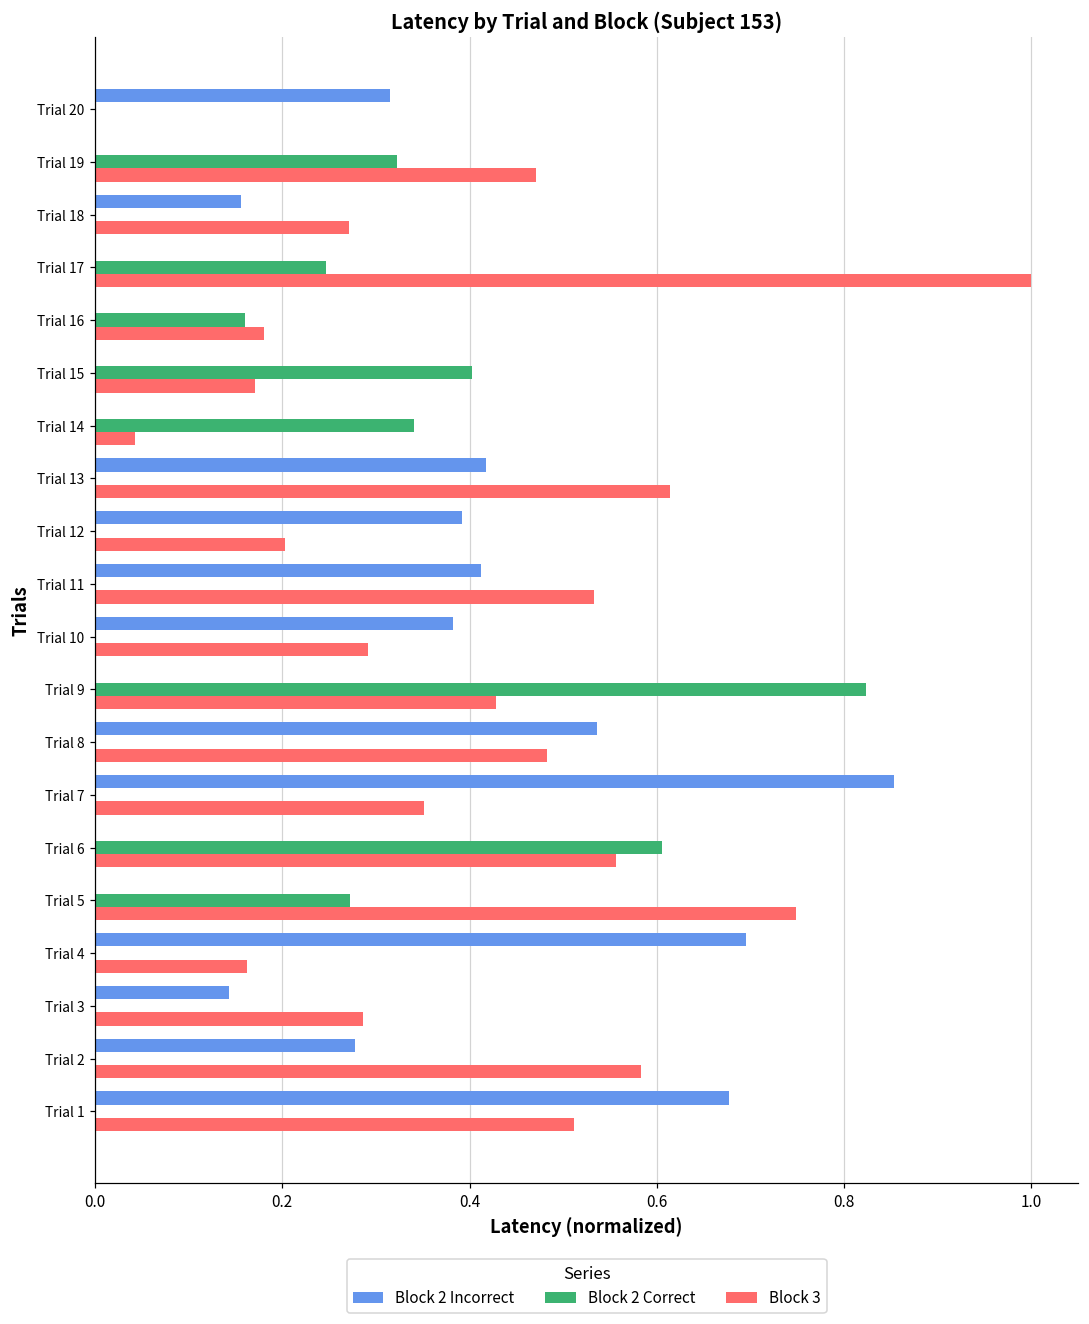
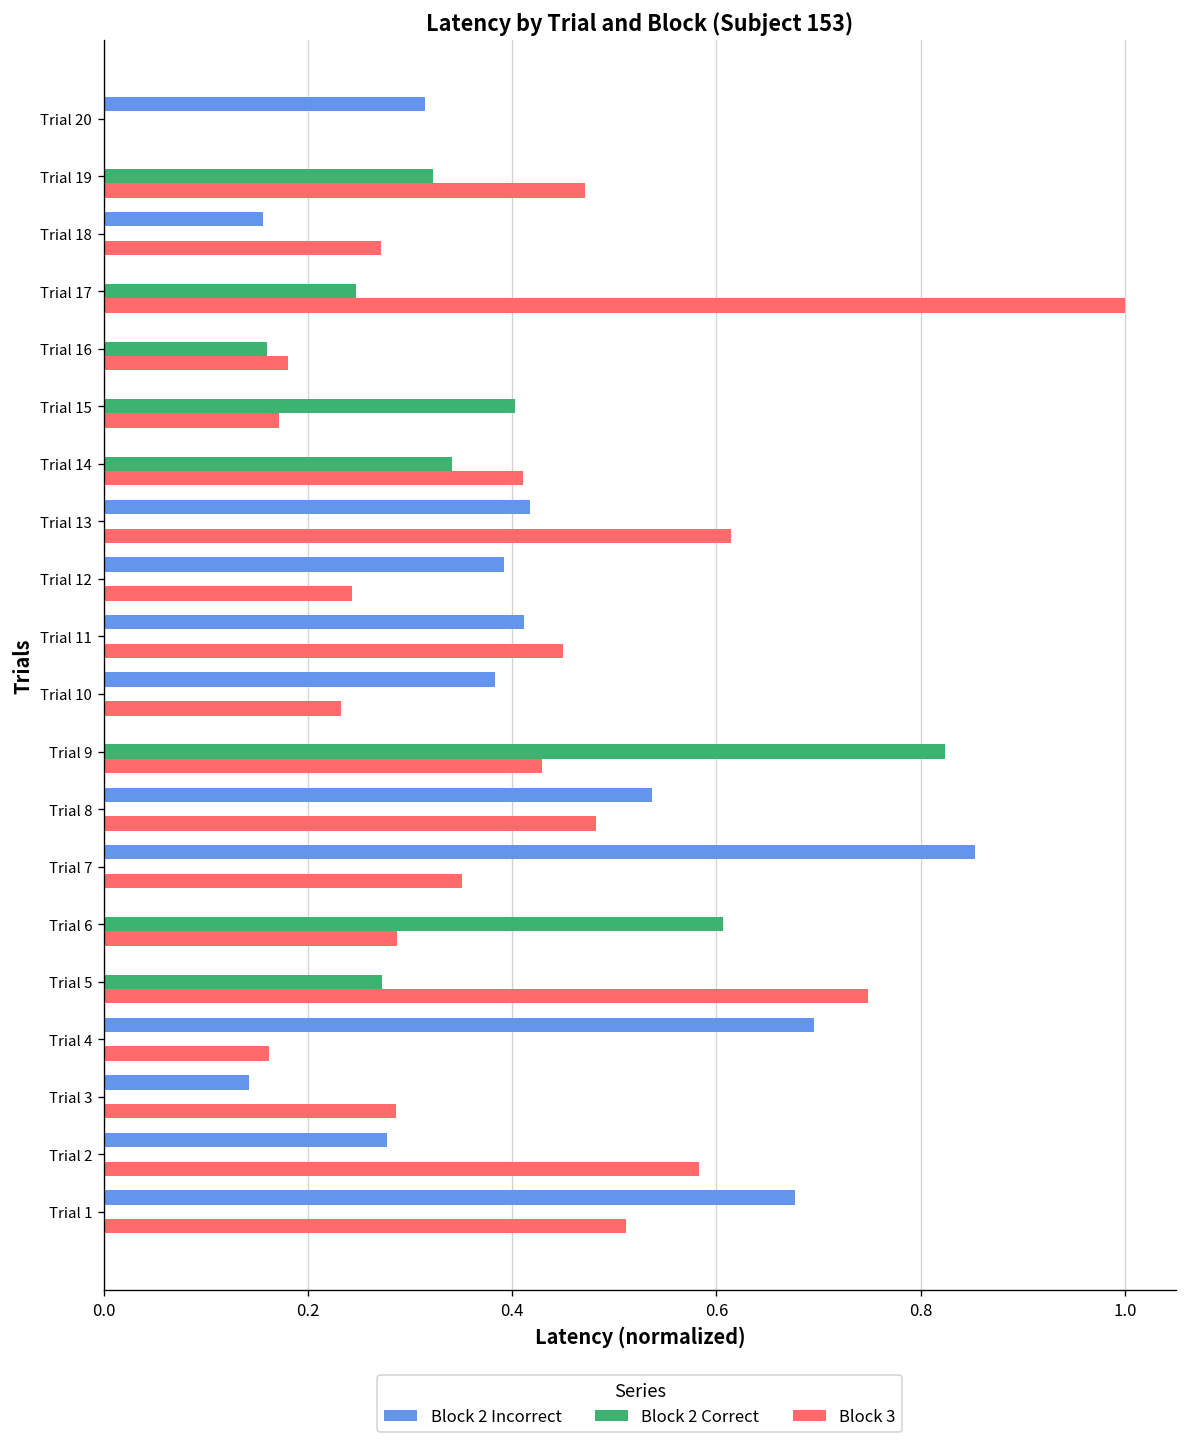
  {
    "Block 2 Incorrect": {
      "Trial 20": 0.31,
      "Trial 19": 0.00,
      "Trial 18": 0.16,
      "Trial 17": 0.00,
      "Trial 16": 0.00,
      "Trial 15": 0.00,
      "Trial 14": 0.00,
      "Trial 13": 0.42,
      "Trial 12": 0.39,
      "Trial 11": 0.41,
      "Trial 10": 0.38,
      "Trial 9": 0.00,
      "Trial 8": 0.54,
      "Trial 7": 0.85,
      "Trial 6": 0.00,
      "Trial 5": 0.00,
      "Trial 4": 0.70,
      "Trial 3": 0.14,
      "Trial 2": 0.28,
      "Trial 1": 0.68
    },
    "Block 2 Correct": {
      "Trial 20": 0.00,
      "Trial 19": 0.32,
      "Trial 18": 0.00,
      "Trial 17": 0.25,
      "Trial 16": 0.16,
      "Trial 15": 0.40,
      "Trial 14": 0.34,
      "Trial 13": 0.00,
      "Trial 12": 0.00,
      "Trial 11": 0.00,
      "Trial 10": 0.00,
      "Trial 9": 0.82,
      "Trial 8": 0.00,
      "Trial 7": 0.00,
      "Trial 6": 0.61,
      "Trial 5": 0.27,
      "Trial 4": 0.00,
      "Trial 3": 0.00,
      "Trial 2": 0.00,
      "Trial 1": 0.00
    },
    "Block 3": {
      "Trial 20": 0.00,
      "Trial 19": 0.47,
      "Trial 18": 0.27,
      "Trial 17": 1.00,
      "Trial 16": 0.18,
      "Trial 15": 0.17,
-     "Trial 14": 0.04,
+     "Trial 14": 0.41,
      "Trial 13": 0.61,
-     "Trial 12": 0.20,
-     "Trial 11": 0.53,
-     "Trial 10": 0.29,
+     "Trial 12": 0.24,
+     "Trial 11": 0.45,
+     "Trial 10": 0.23,
      "Trial 9": 0.43,
      "Trial 8": 0.48,
      "Trial 7": 0.35,
-     "Trial 6": 0.56,
+     "Trial 6": 0.29,
      "Trial 5": 0.75,
      "Trial 4": 0.16,
      "Trial 3": 0.29,
      "Trial 2": 0.58,
      "Trial 1": 0.51
    }
  }
